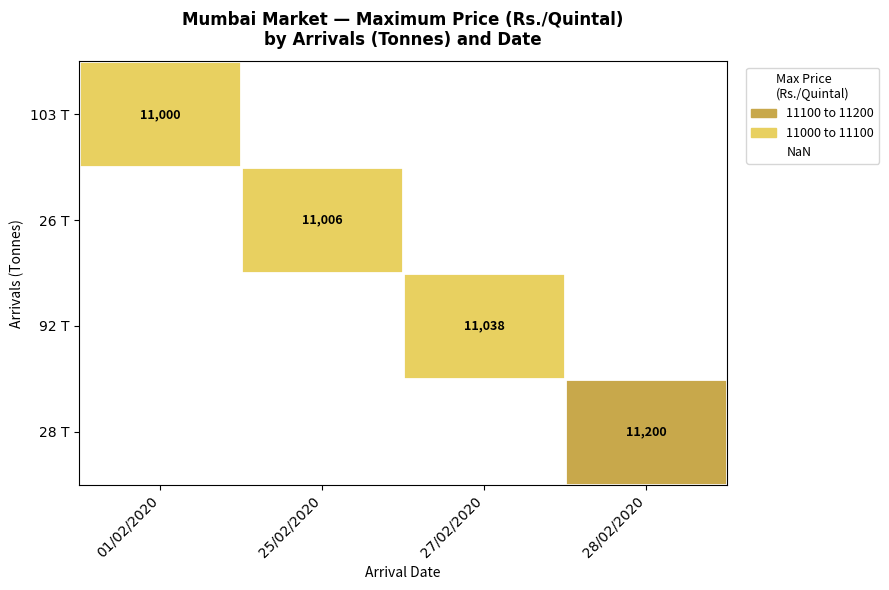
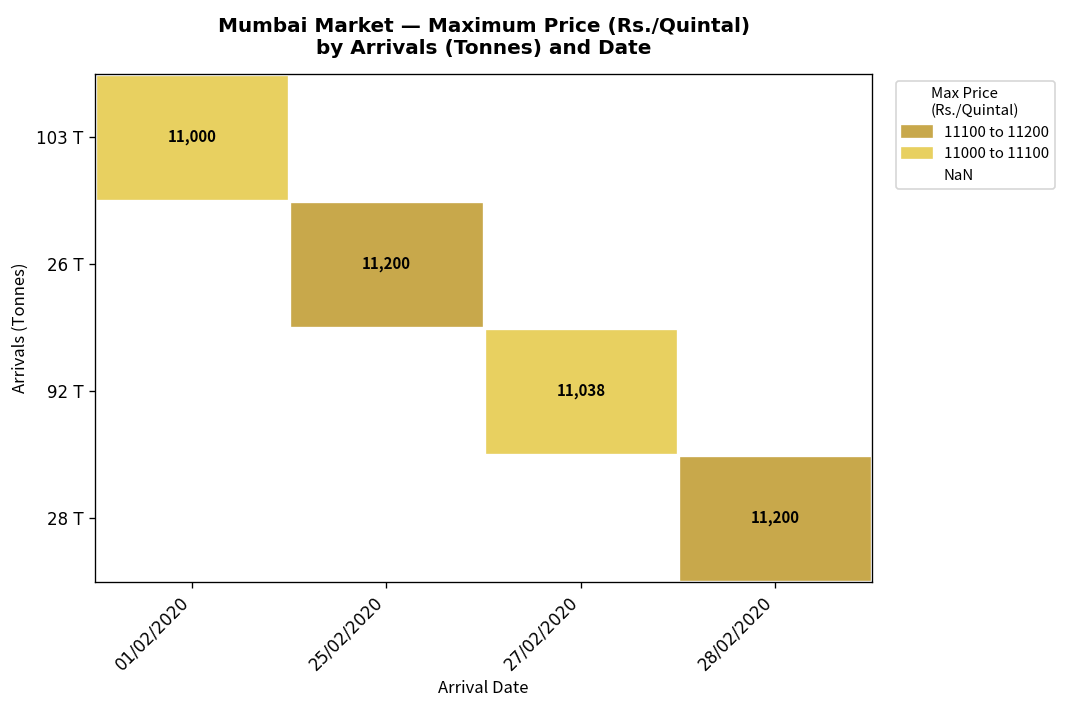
  {
    "103 T": {
      "01/02/2020": "11,000"
    },
    "26 T": {
-     "25/02/2020": "11,006"
+     "25/02/2020": "11,200"
    },
    "92 T": {
      "27/02/2020": "11,038"
    },
    "28 T": {
      "28/02/2020": "11,200"
    }
  }
